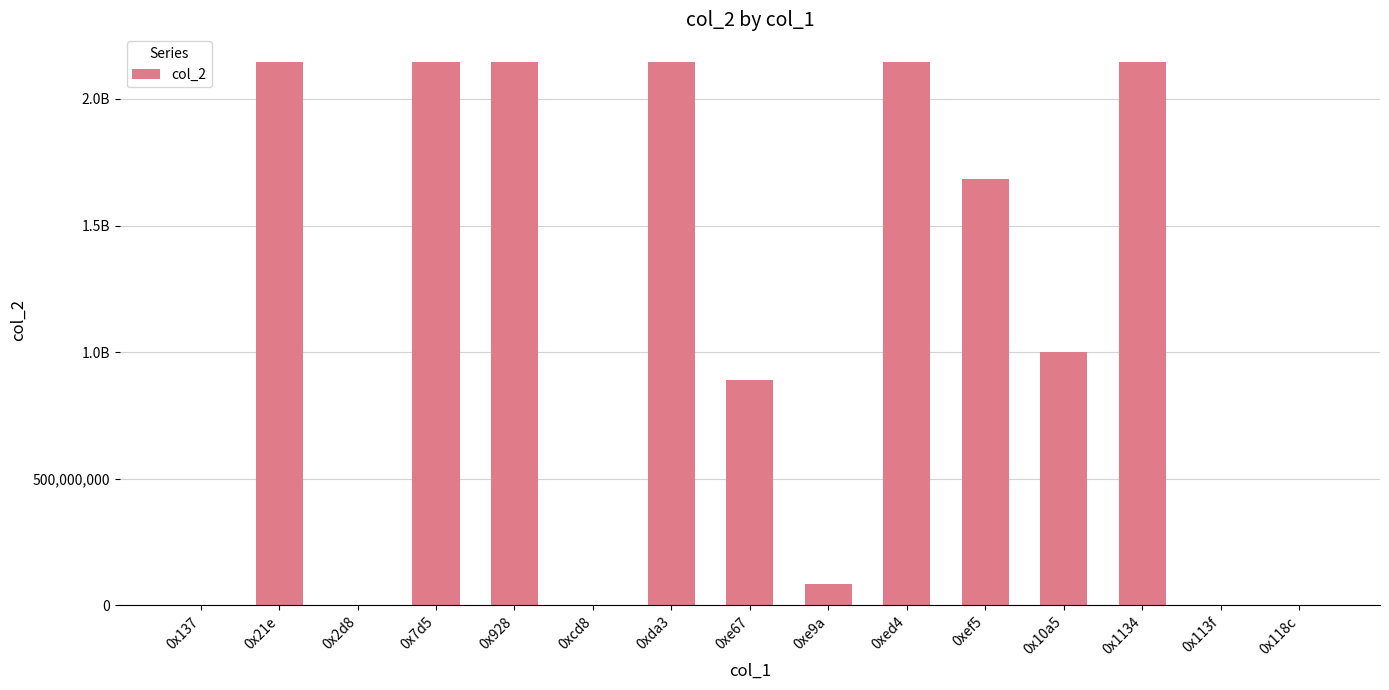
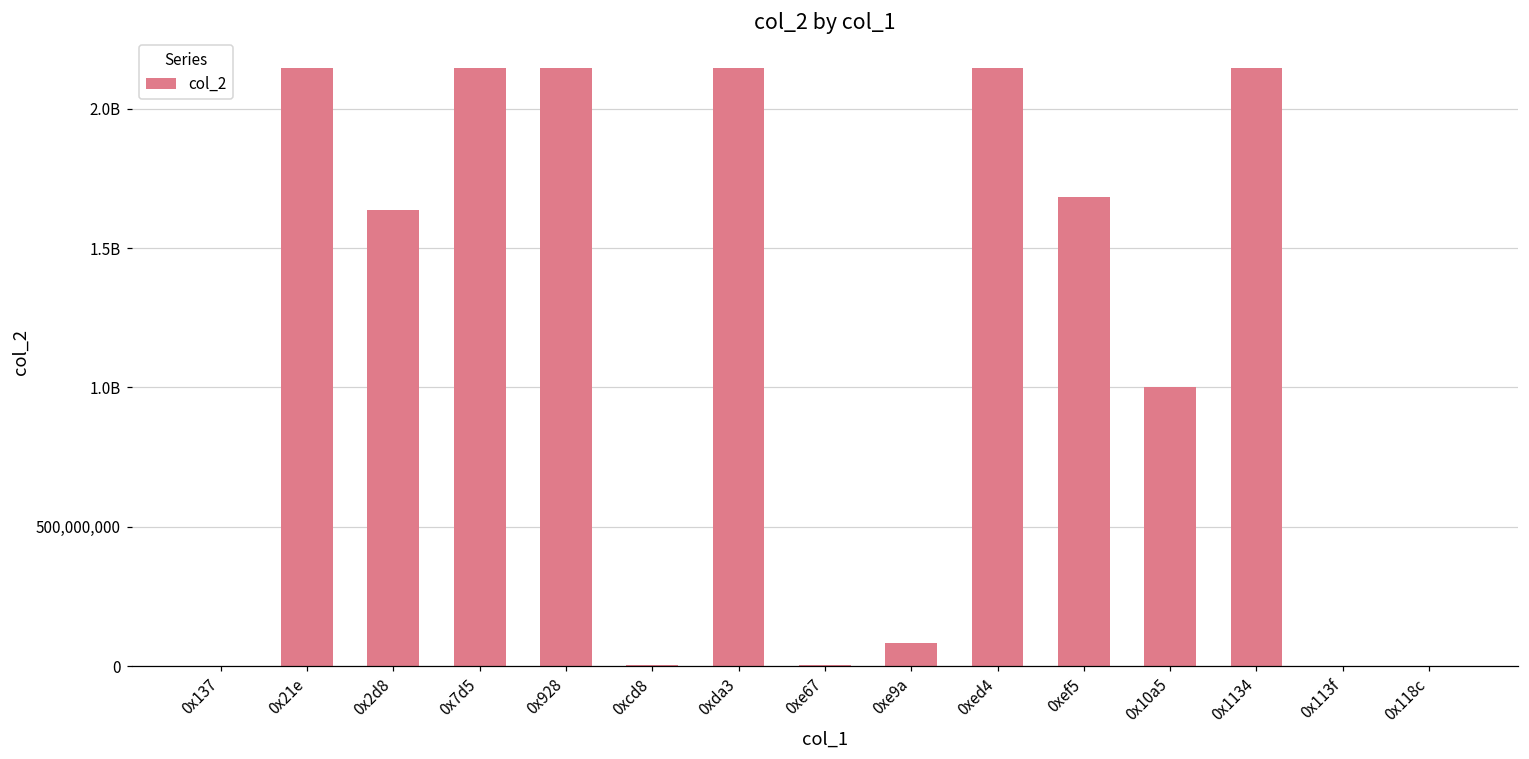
  {
    "0x21e": "2,150,000,000",
-   "0x2d8": "0",
+   "0x2d8": "1,640,000,000",
    "0x7d5": "2,150,000,000",
    "0x928": "2,150,000,000",
    "0xda3": "2,150,000,000",
-   "0xe67": "890,000,000",
+   "0xe67": "0",
    "0xe9a": "80,000,000",
    "0xed4": "2,150,000,000",
    "0xef5": "1,680,000,000",
    "0x10a5": "1,000,000,000",
    "0x1134": "2,150,000,000"
  }
